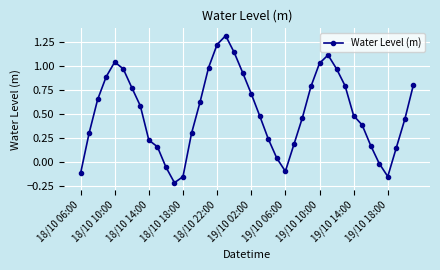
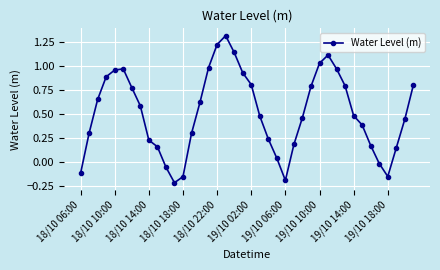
  {
    "18/10 06:00": -0.1,
-   "18/10 10:00": 1.04,
+   "18/10 10:00": 0.96,
    "18/10 14:00": 0.2,
    "18/10 18:00": -0.1,
    "18/10 22:00": 1.2,
-   "19/10 02:00": 0.7,
-   "19/10 06:00": -0.1,
+   "19/10 02:00": 0.8,
+   "19/10 06:00": -0.2,
    "19/10 10:00": 1.0,
    "19/10 14:00": 0.5,
    "19/10 18:00": -0.1
  }
